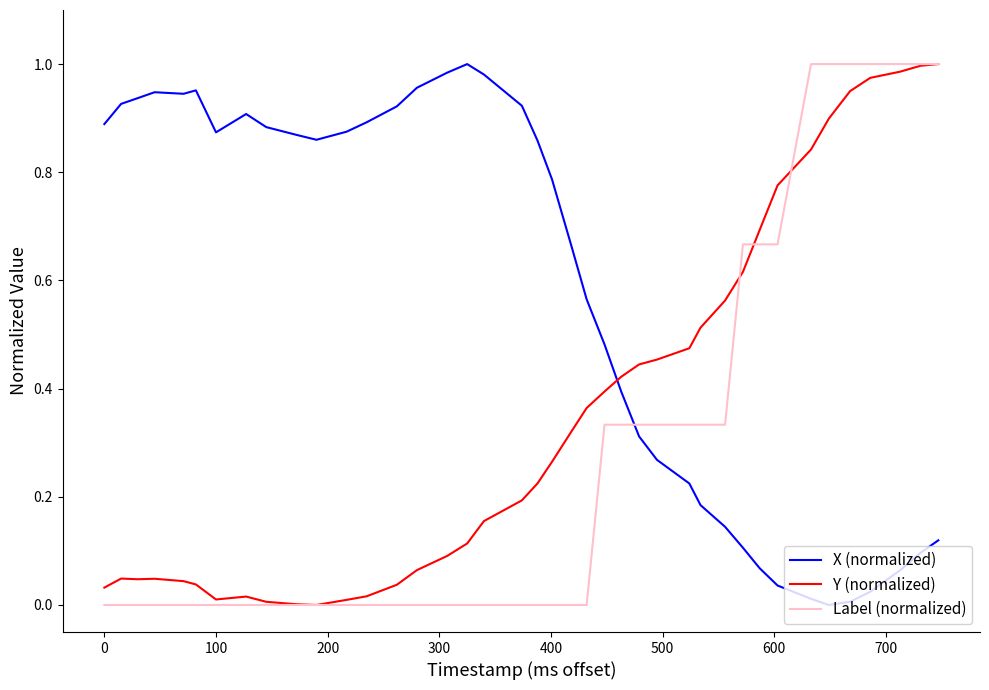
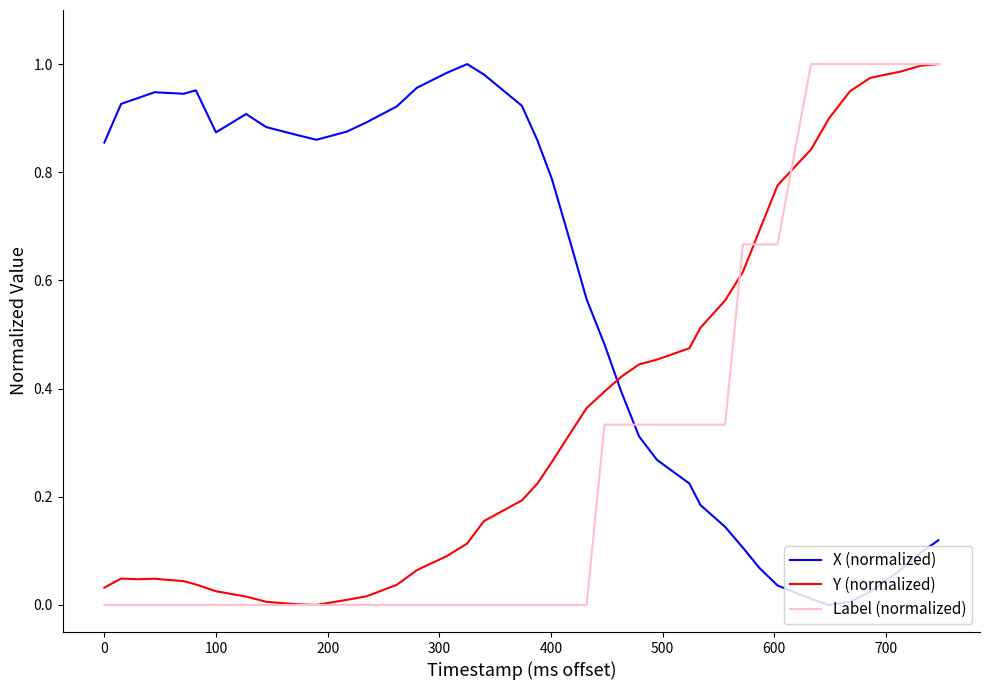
  {
    "X (normalized)": {
-     "0": 0.89,
+     "0": 0.85,
      "100": 0.87
    },
    "Y (normalized)": {
      "0": 0.03,
-     "100": 0.01
+     "100": 0.03
    },
    "Label (normalized)": {
      "0": 0.00,
      "100": 0.00
    }
  }
